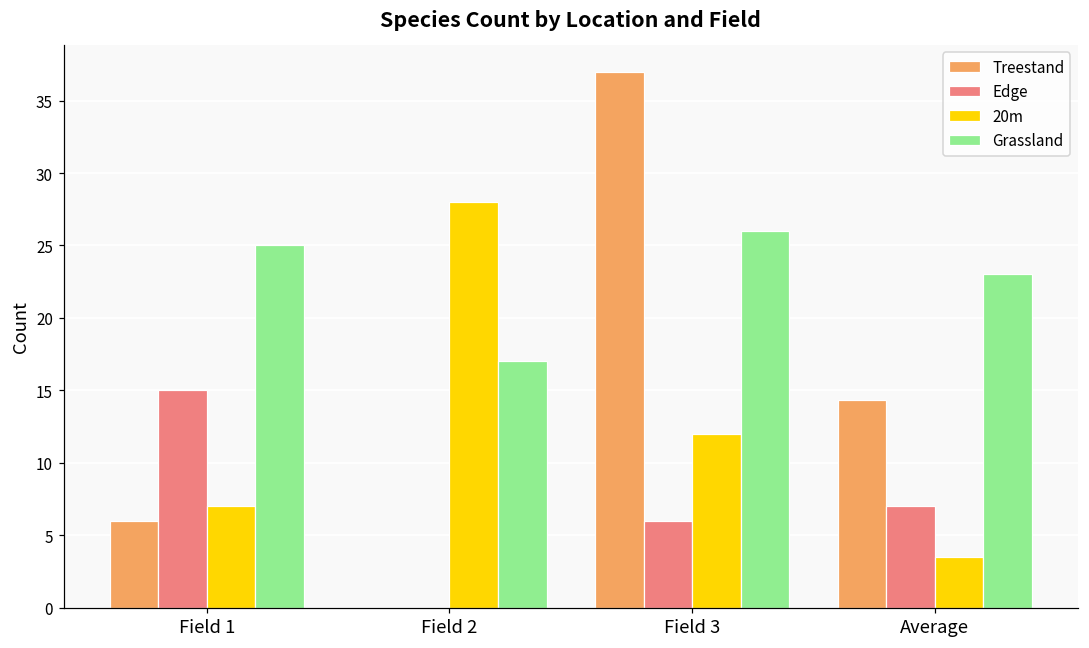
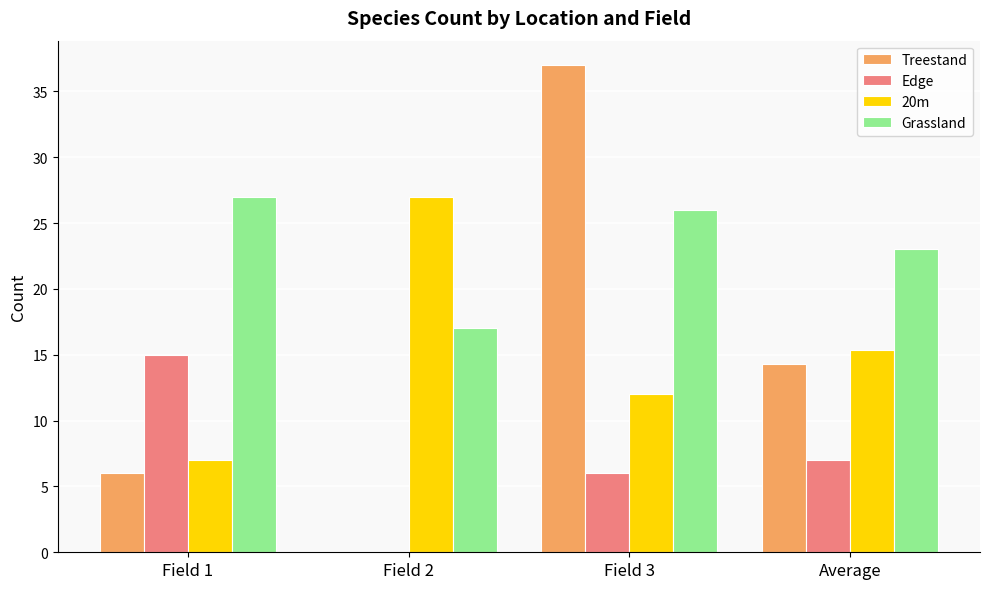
  {
    "20m": {
      "Field 1": 7.0,
-     "Field 2": 28,
+     "Field 2": 27,
      "Field 3": 12.0,
-     "Average": 3.5
+     "Average": 15.3
    },
    "Grassland": {
-     "Field 1": 25,
+     "Field 1": 27,
      "Field 2": 17,
      "Field 3": 26,
      "Average": 23
    }
  }
